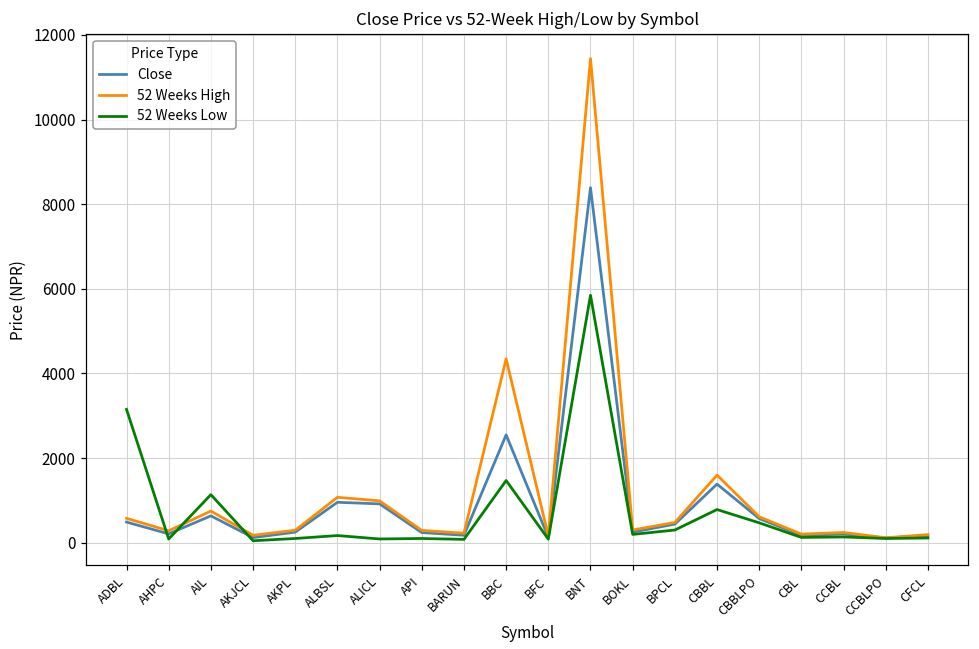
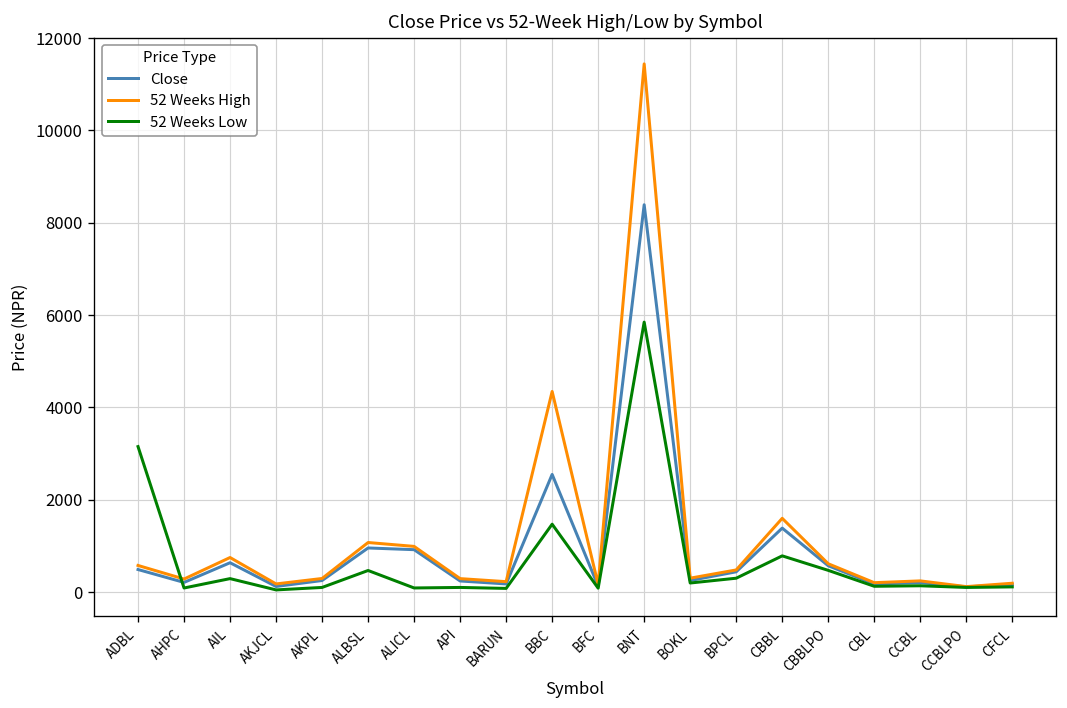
  {
    "Close": {
      "ADBL": 500,
      "AHPC": 200,
      "AIL": 600,
      "ALBSL": 1000,
      "ALICL": 900,
      "BBC": 2500,
      "BNT": 8400,
      "CBBL": 1400
    },
    "52 Weeks High": {
      "ADBL": 600,
      "AHPC": 300,
      "AIL": 700,
      "ALBSL": 1100,
      "ALICL": 1000,
      "BBC": 4300,
      "BNT": 11400,
      "CBBL": 1600
    },
    "52 Weeks Low": {
      "ADBL": 3200,
      "AHPC": 100,
-     "AIL": 1100,
+     "AIL": 300,
      "AKJCL": 0,
      "AKPL": 100,
-     "ALBSL": 200,
+     "ALBSL": 500,
      "ALICL": 100,
      "API": 100,
      "BARUN": 100,
      "BBC": 1500,
      "BNT": 5800,
      "BPCL": 300,
      "CBBL": 800,
      "CBBLPO": 500,
      "CCBL": 100
    }
  }
